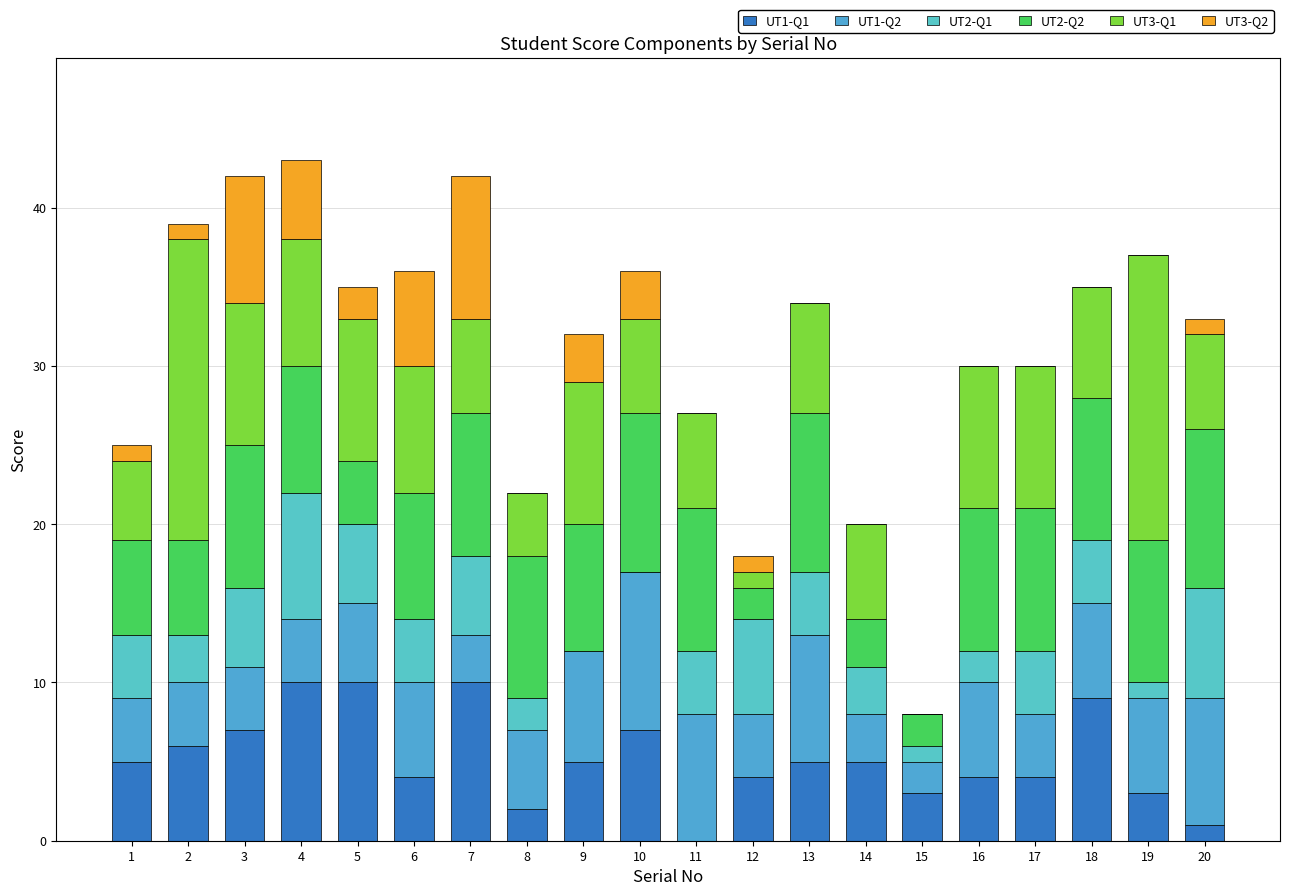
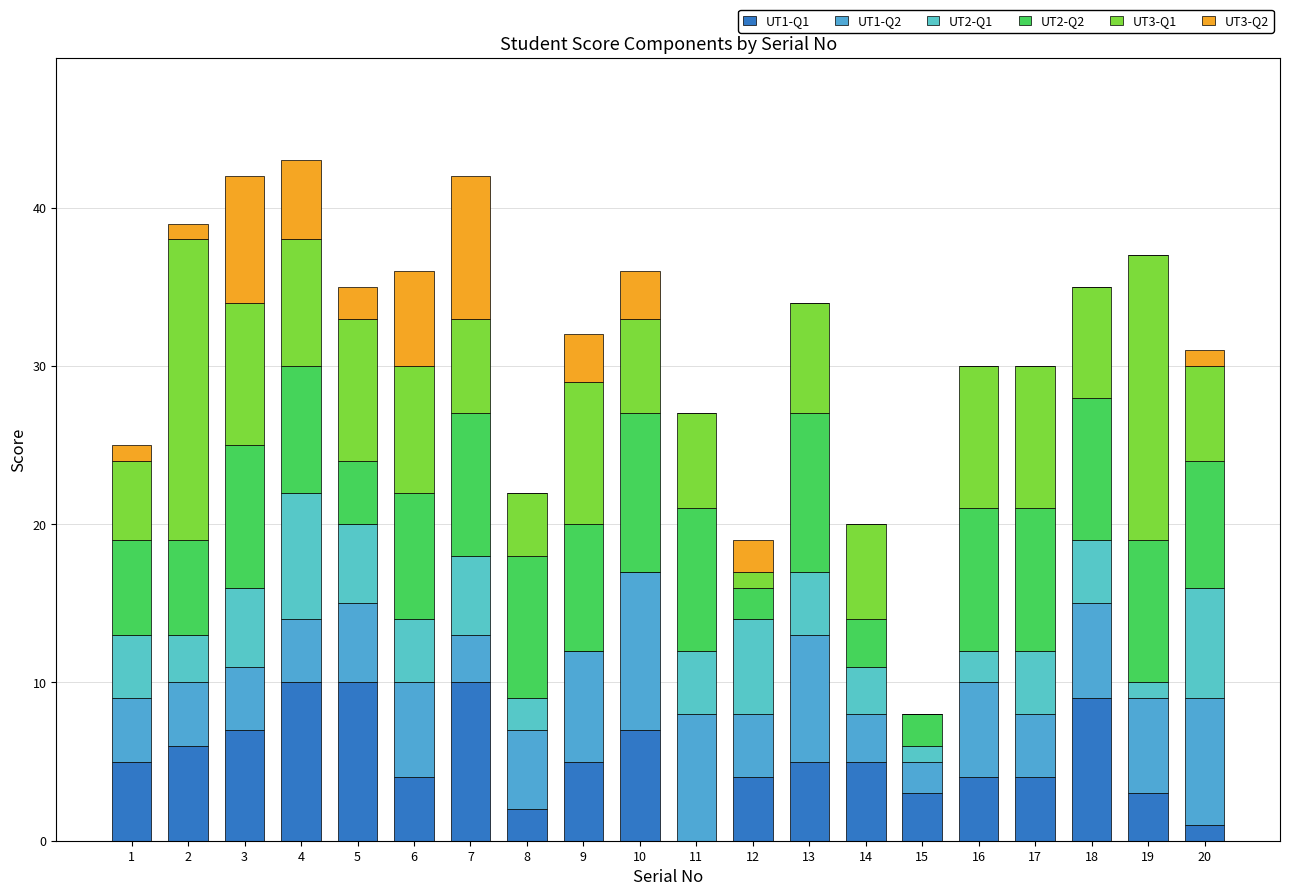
  {
    "UT2-Q2": {
      "1": 6,
      "2": 6,
      "3": 9,
      "4": 8,
      "5": 4,
      "6": 8,
      "7": 9,
      "8": 9,
      "9": 8,
      "10": 10,
      "11": 9,
      "12": 2,
      "13": 10,
      "14": 3,
      "15": 2,
      "16": 9,
      "17": 9,
      "18": 9,
      "19": 9,
-     "20": 10
+     "20": 8
    },
    "UT3-Q1": {
      "1": 5,
      "2": 19,
      "3": 9,
      "4": 8,
      "5": 9,
      "6": 8,
      "7": 6,
      "8": 4,
      "9": 9,
      "10": 6,
      "11": 6,
      "12": 1,
      "13": 7,
      "14": 6,
      "15": 0,
      "16": 9,
      "17": 9,
      "18": 7,
      "19": 18,
      "20": 6
    },
    "UT3-Q2": {
      "1": 1,
      "2": 1,
      "3": 8,
      "4": 5,
      "5": 2,
      "6": 6,
      "7": 9,
      "8": 0,
      "9": 3,
      "10": 3,
      "11": 0,
-     "12": 1,
+     "12": 2,
      "13": 0,
      "14": 0,
      "15": 0,
      "16": 0,
      "17": 0,
      "18": 0,
      "19": 0,
      "20": 1
    }
  }
